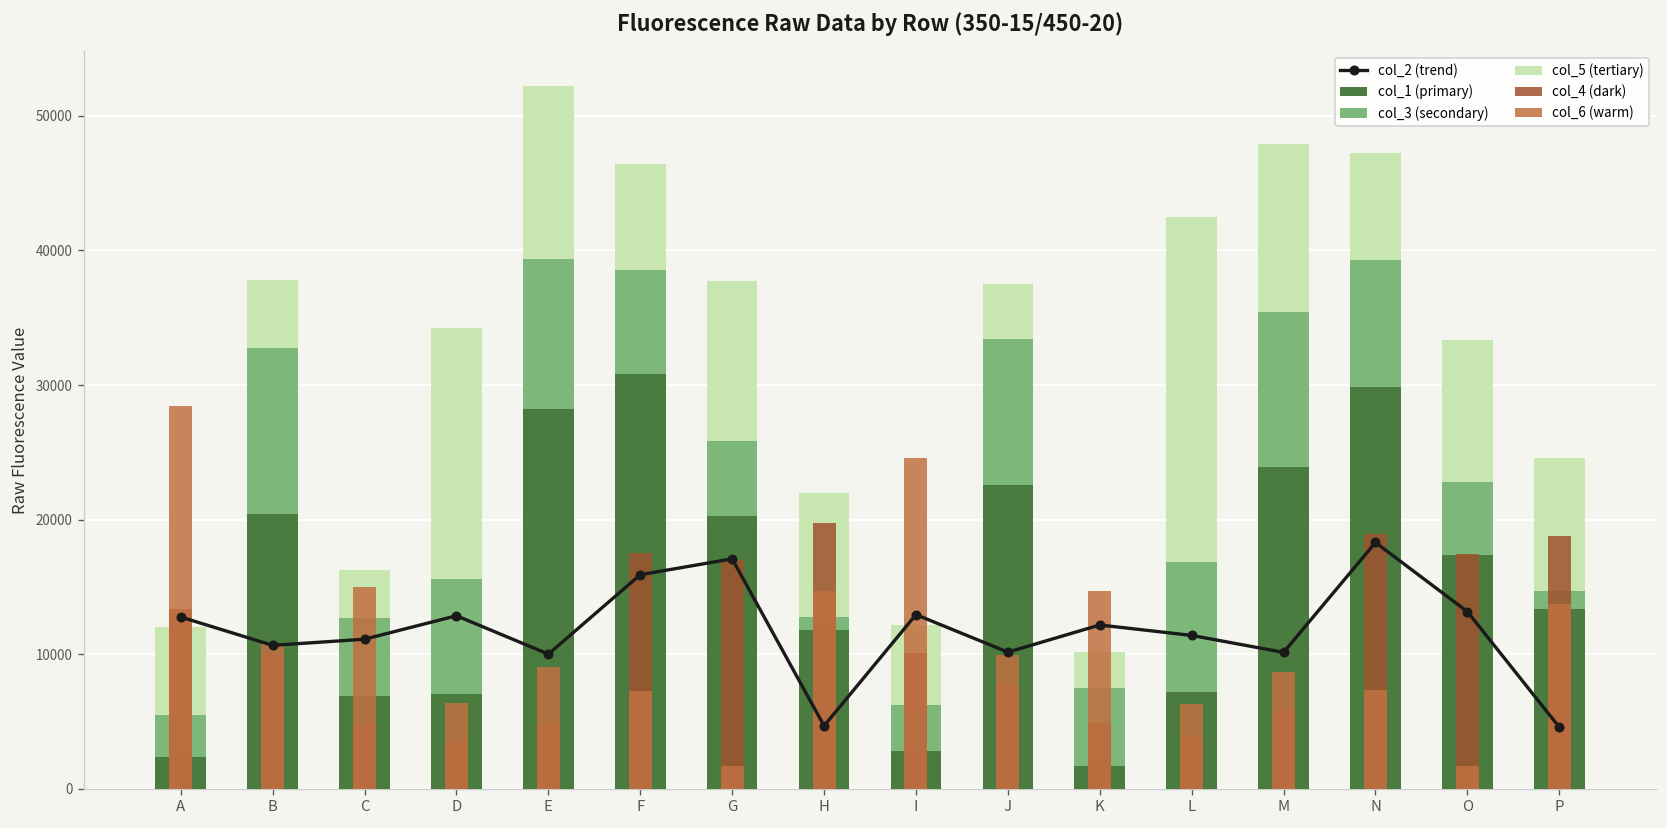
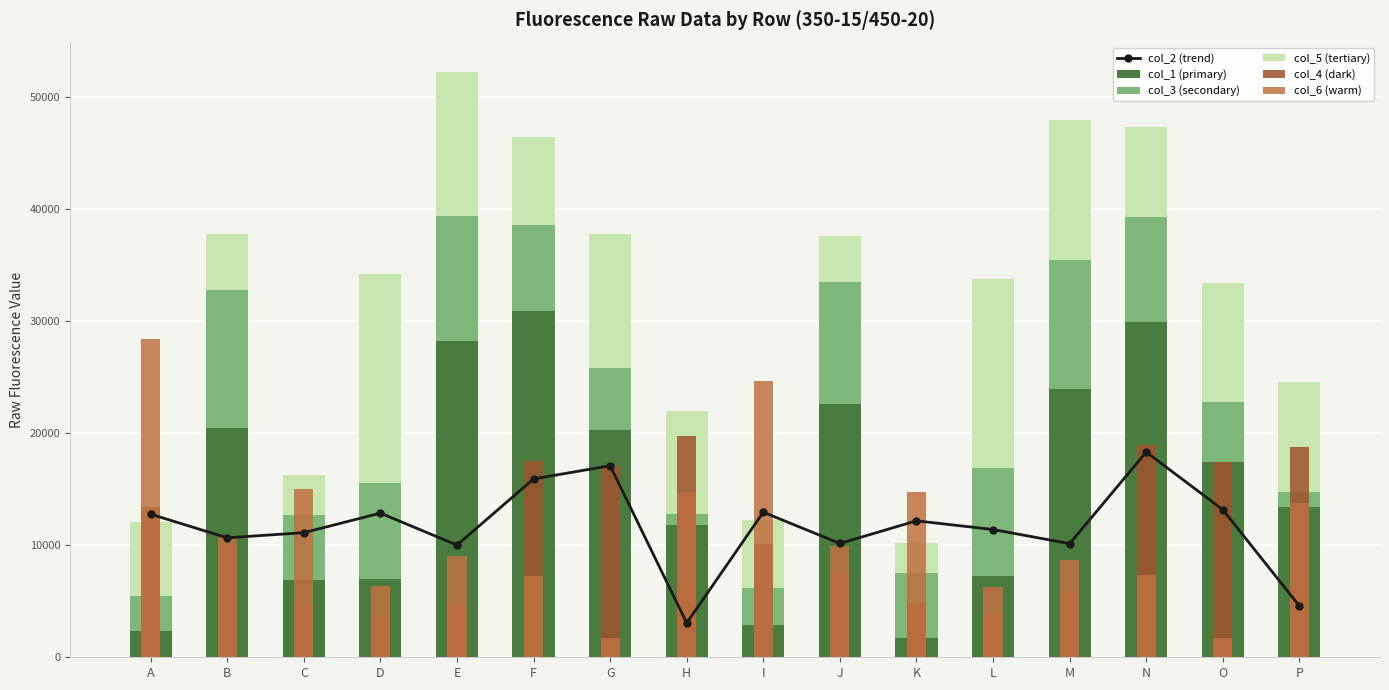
  {
    "col_2 (trend)": {
      "A": 12800,
      "B": 10700,
      "C": 11100,
      "D": 12900,
      "E": 10000,
      "F": 15900,
      "G": 17100,
-     "H": 4700,
+     "H": 3100,
      "I": 12900,
      "J": 10100,
      "K": 12200,
      "L": 11400,
      "M": 10100,
      "N": 18300,
      "O": 13200,
      "P": 4600
    },
    "col_1 (primary)": {
      "B": 20400,
      "D": 7000,
      "E": 28200,
      "F": 30800,
      "G": 20300,
      "J": 22500,
      "L": 7200,
      "M": 23900,
      "N": 29900,
      "O": 17400
    },
    "col_3 (secondary)": {
      "B": 12300,
      "D": 8500,
      "E": 11200,
      "F": 7700,
      "G": 5500,
      "J": 10900,
      "L": 9600,
      "M": 11500,
      "N": 9400,
      "O": 5400
    },
    "col_5 (tertiary)": {
      "B": 5000,
      "C": 3600,
      "D": 18700,
      "E": 12800,
      "F": 7900,
      "G": 11900,
      "H": 9200,
      "J": 4100,
-     "L": 25600,
+     "L": 16900,
      "M": 12500,
      "N": 8000,
      "O": 10600,
      "P": 9800
    }
  }
